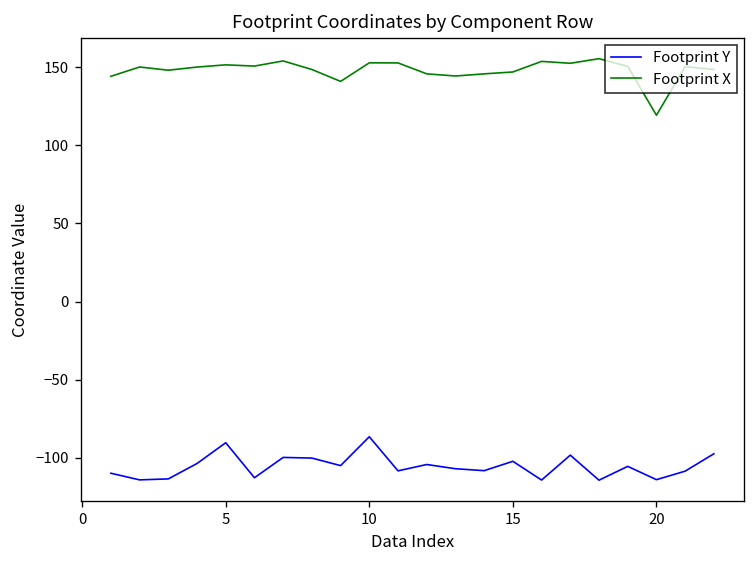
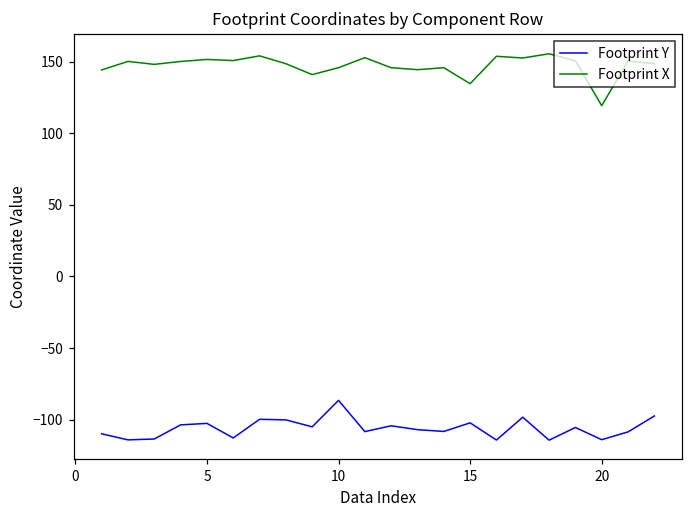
  {
    "Footprint Y": {
-     "5": -90,
+     "5": -103,
      "10": -87,
      "15": -102,
      "20": -114
    },
    "Footprint X": {
      "5": 151,
-     "10": 153,
-     "15": 147,
+     "10": 146,
+     "15": 135,
      "20": 119
    }
  }
